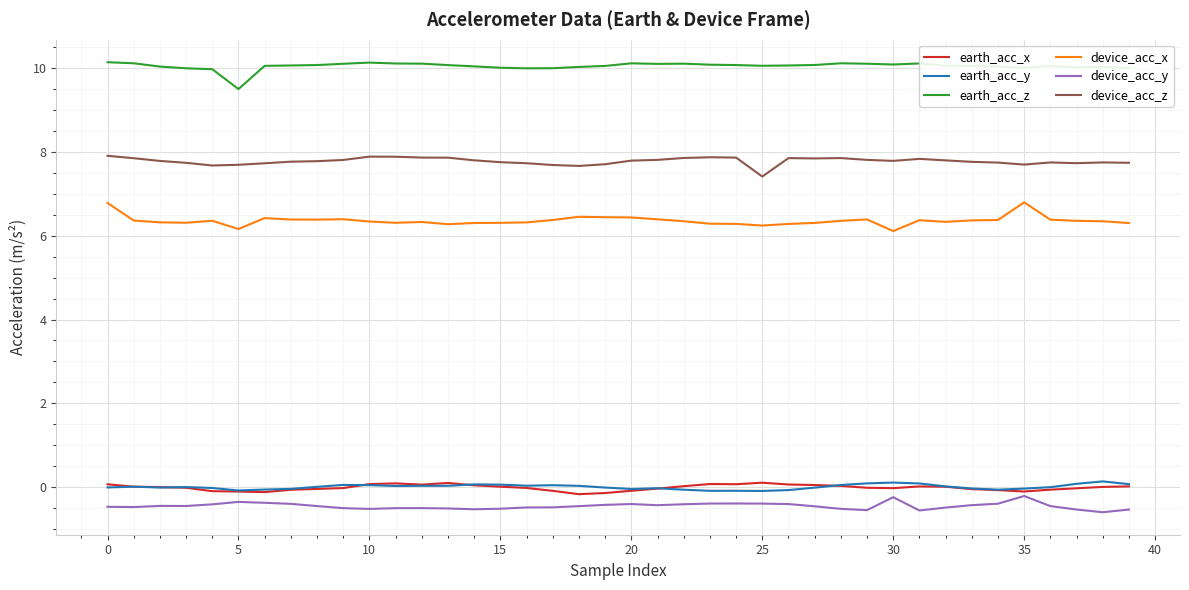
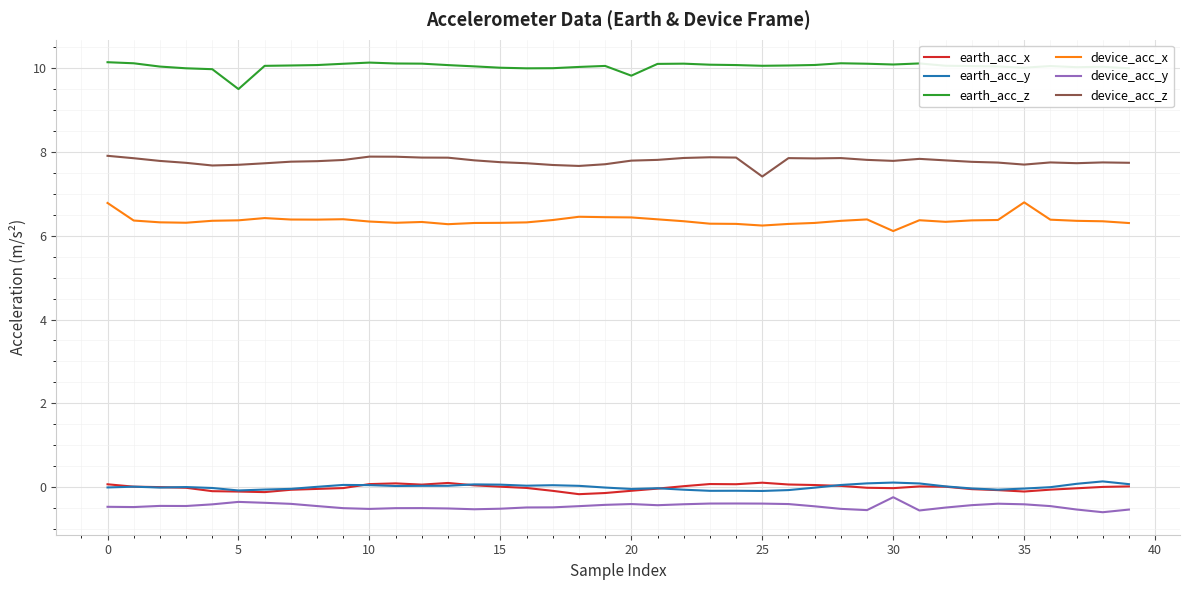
  {
    "earth_acc_x": {
      "0": 0.1,
      "25": 0.1,
      "30": 0.0,
      "35": -0.1
    },
    "earth_acc_y": {
      "0": 0.0,
      "25": -0.1,
      "30": 0.1,
      "35": 0.0
    },
    "earth_acc_z": {
      "0": 10.1,
      "5": 9.5,
      "10": 10.1,
      "15": 10.0,
-     "20": 10.1,
+     "20": 9.8,
      "25": 10.1,
      "30": 10.1
    },
    "device_acc_x": {
      "0": 6.8,
-     "5": 6.2,
+     "5": 6.4,
      "10": 6.3,
      "15": 6.3,
      "20": 6.4,
      "25": 6.2,
      "30": 6.1,
      "35": 6.8
    },
    "device_acc_y": {
      "0": -0.5,
      "5": -0.4,
      "10": -0.5,
      "15": -0.5,
      "20": -0.4,
      "25": -0.4,
      "30": -0.2,
-     "35": -0.2
+     "35": -0.4
    },
    "device_acc_z": {
      "0": 7.9,
      "5": 7.7,
      "10": 7.9,
      "15": 7.8,
      "20": 7.8,
      "25": 7.4,
      "30": 7.8,
      "35": 7.7
    }
  }
